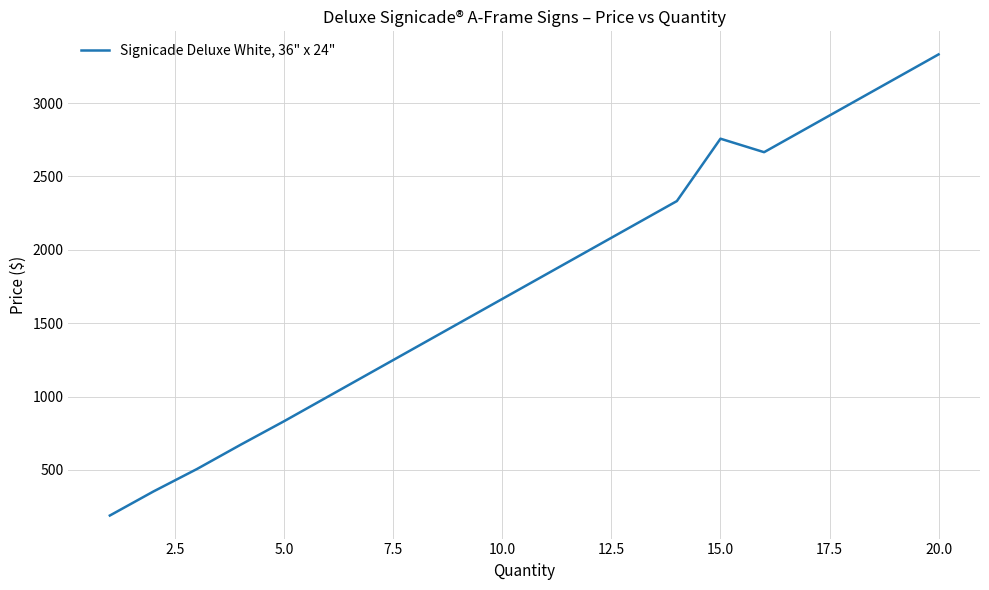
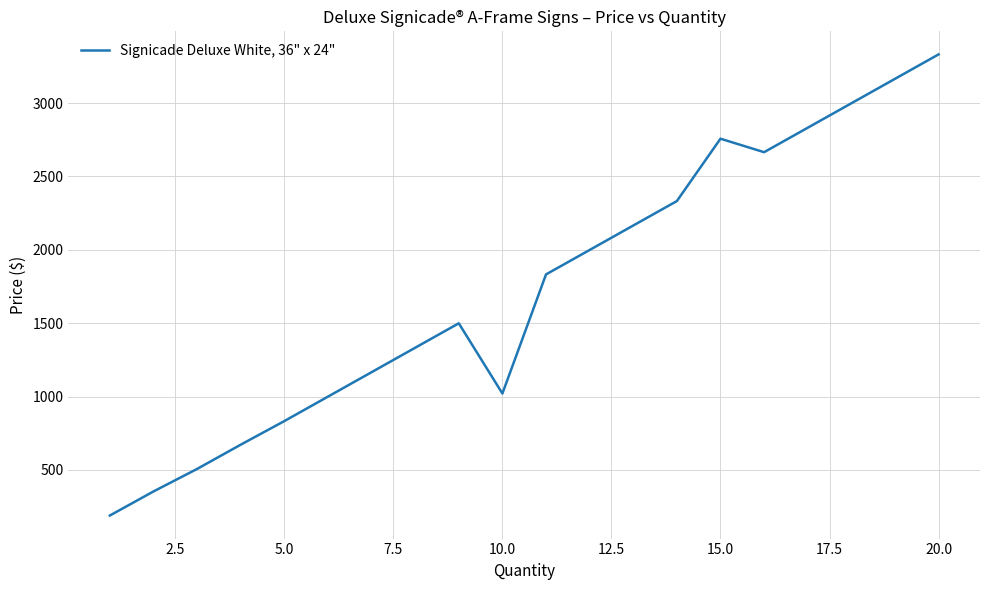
  {
    "5.0": 830,
-   "10.0": 1670,
+   "10.0": 1020,
    "15.0": 2760,
    "20.0": 3330
  }
